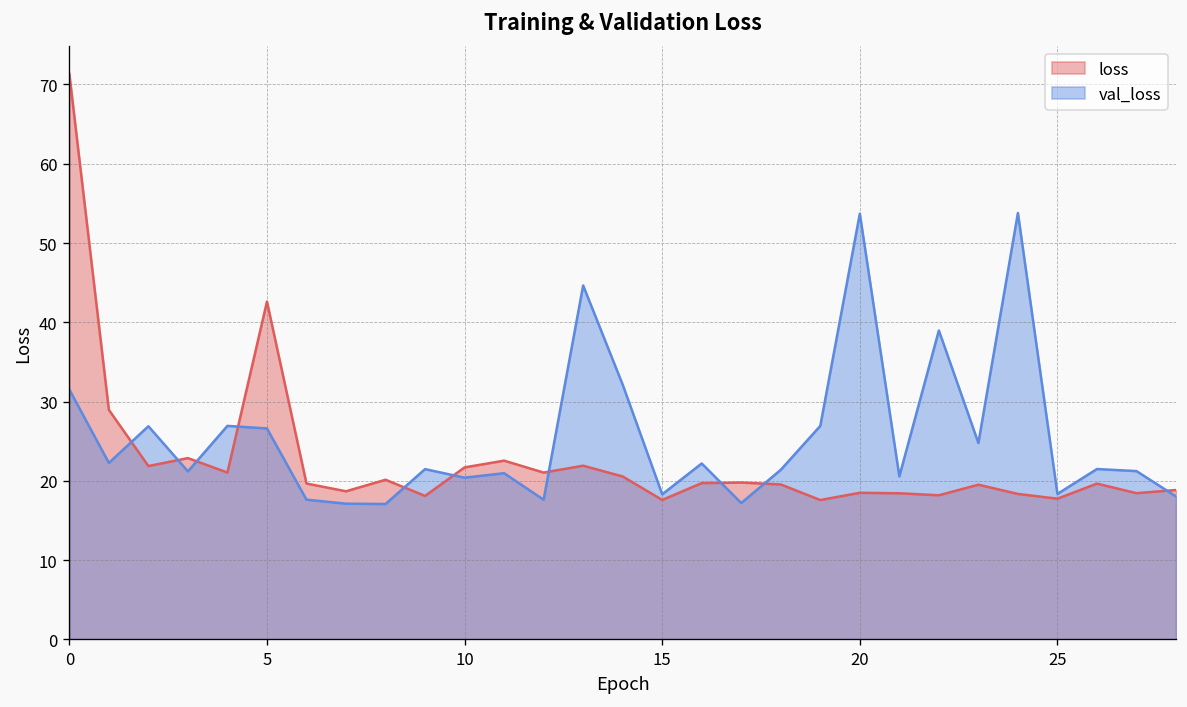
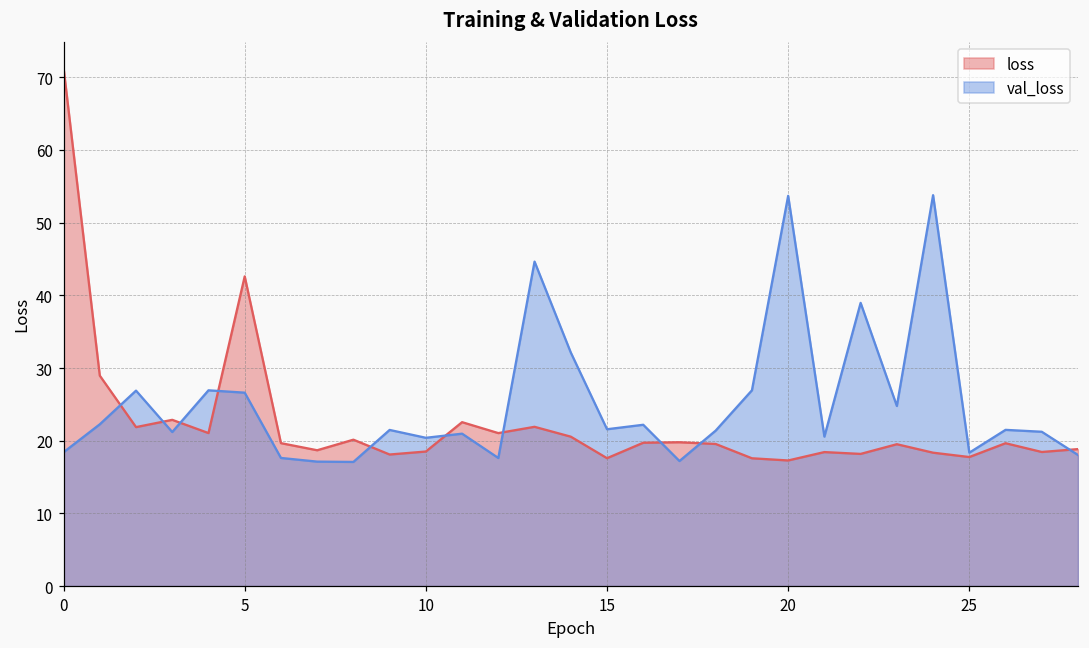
  {
    "loss": {
      "0": 71,
      "5": 43,
-     "10": 22,
+     "10": 19,
      "15": 18,
-     "20": 18,
+     "20": 17,
      "25": 18
    },
    "val_loss": {
-     "0": 32,
+     "0": 18,
      "5": 27,
      "10": 20,
-     "15": 18,
+     "15": 22,
      "20": 54,
      "25": 18
    }
  }
